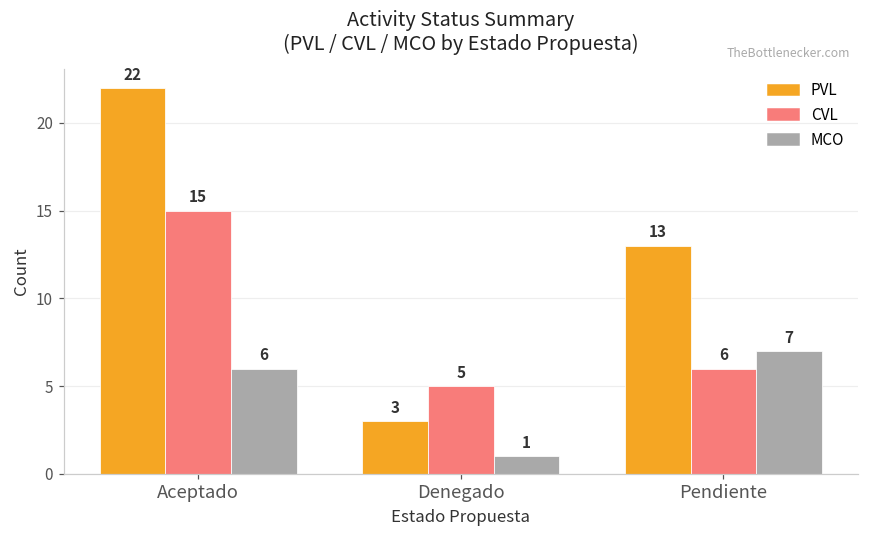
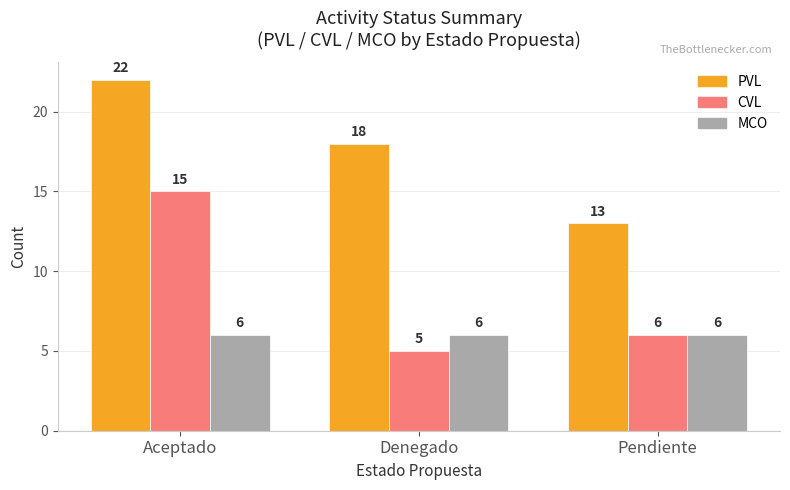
  {
    "PVL": {
      "Aceptado": 22,
-     "Denegado": 3,
+     "Denegado": 18,
      "Pendiente": 13
    },
    "CVL": {
      "Aceptado": 15,
      "Denegado": 5,
      "Pendiente": 6
    },
    "MCO": {
      "Aceptado": 6,
-     "Denegado": 1,
-     "Pendiente": 7
+     "Denegado": 6,
+     "Pendiente": 6
    }
  }
